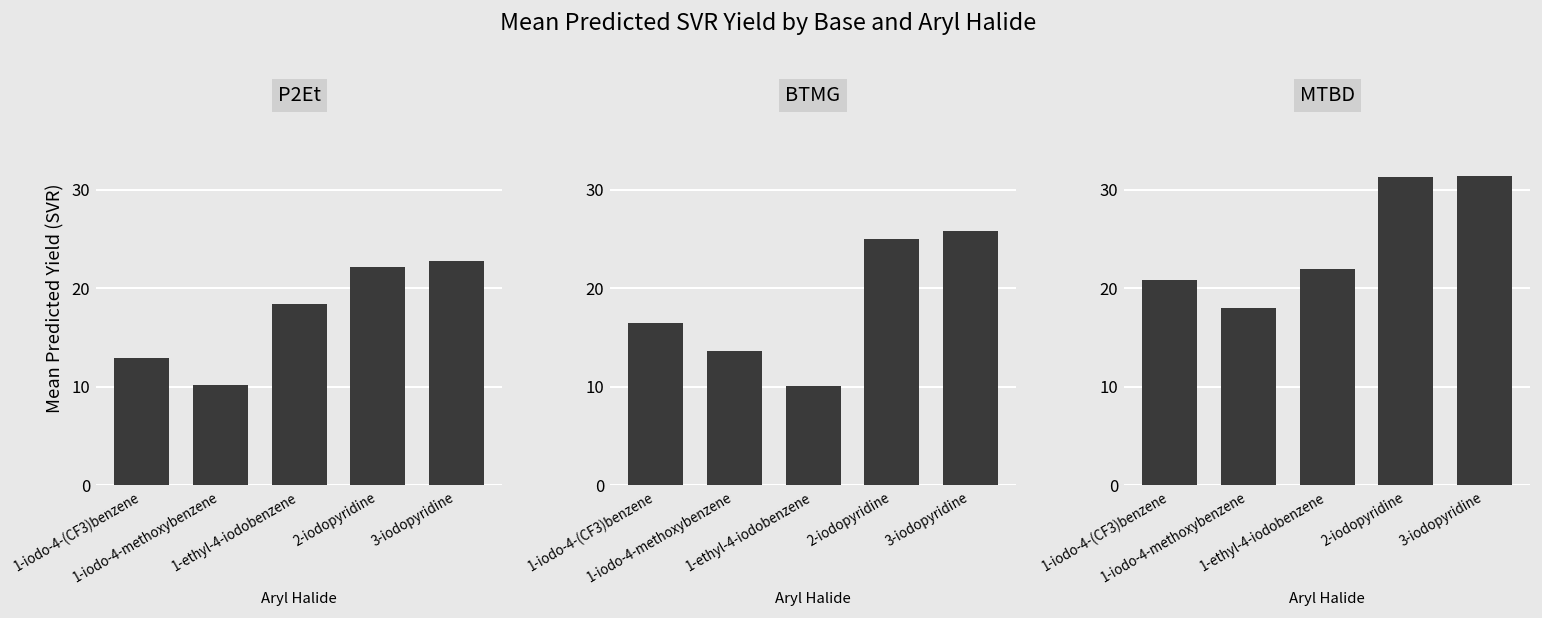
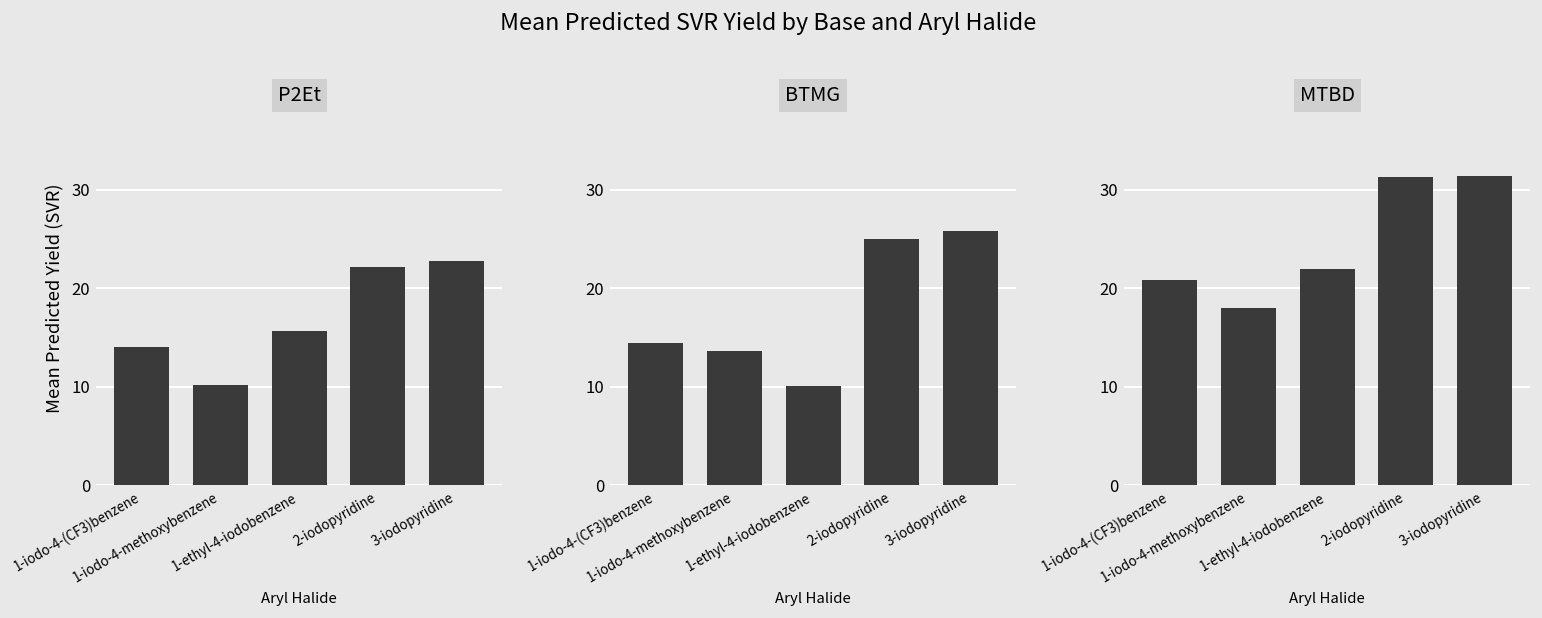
  {
    "P2Et": {
-     "1-iodo-4-(CF3)benzene": 13,
+     "1-iodo-4-(CF3)benzene": 14,
      "1-iodo-4-methoxybenzene": 10,
-     "1-ethyl-4-iodobenzene": 18,
+     "1-ethyl-4-iodobenzene": 16,
      "2-iodopyridine": 22,
      "3-iodopyridine": 23
    },
    "BTMG": {
-     "1-iodo-4-(CF3)benzene": 16,
+     "1-iodo-4-(CF3)benzene": 14,
      "1-iodo-4-methoxybenzene": 14,
      "1-ethyl-4-iodobenzene": 10,
      "2-iodopyridine": 25,
      "3-iodopyridine": 26
    },
    "MTBD": {
      "1-iodo-4-(CF3)benzene": 21,
      "1-iodo-4-methoxybenzene": 18,
      "1-ethyl-4-iodobenzene": 22,
      "2-iodopyridine": 31,
      "3-iodopyridine": 31
    }
  }
